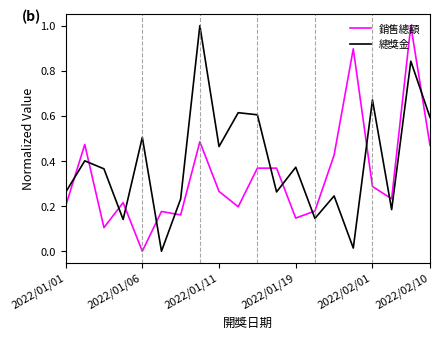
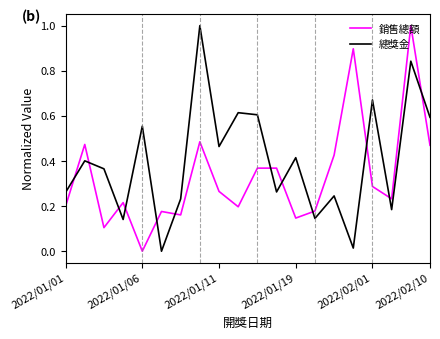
  {
    "銷售總額": {
      "2022/01/01": 0.20,
      "2022/01/06": 0.00,
      "2022/01/11": 0.27,
      "2022/01/19": 0.15,
      "2022/02/01": 0.29,
      "2022/02/10": 0.47
    },
    "總獎金": {
      "2022/01/01": 0.26,
-     "2022/01/06": 0.50,
+     "2022/01/06": 0.55,
      "2022/01/11": 0.46,
-     "2022/01/19": 0.37,
+     "2022/01/19": 0.41,
      "2022/02/01": 0.67,
      "2022/02/10": 0.59
    }
  }
